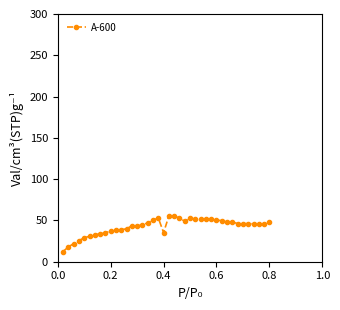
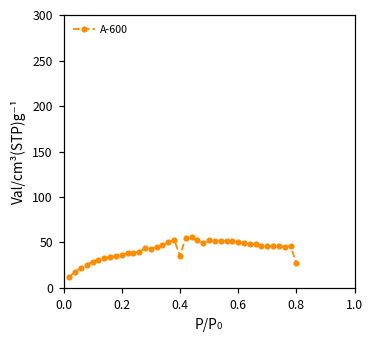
  {
    "0.2": 40,
    "0.4": 40,
    "0.6": 50,
-   "0.8": 50
+   "0.8": 30
  }
